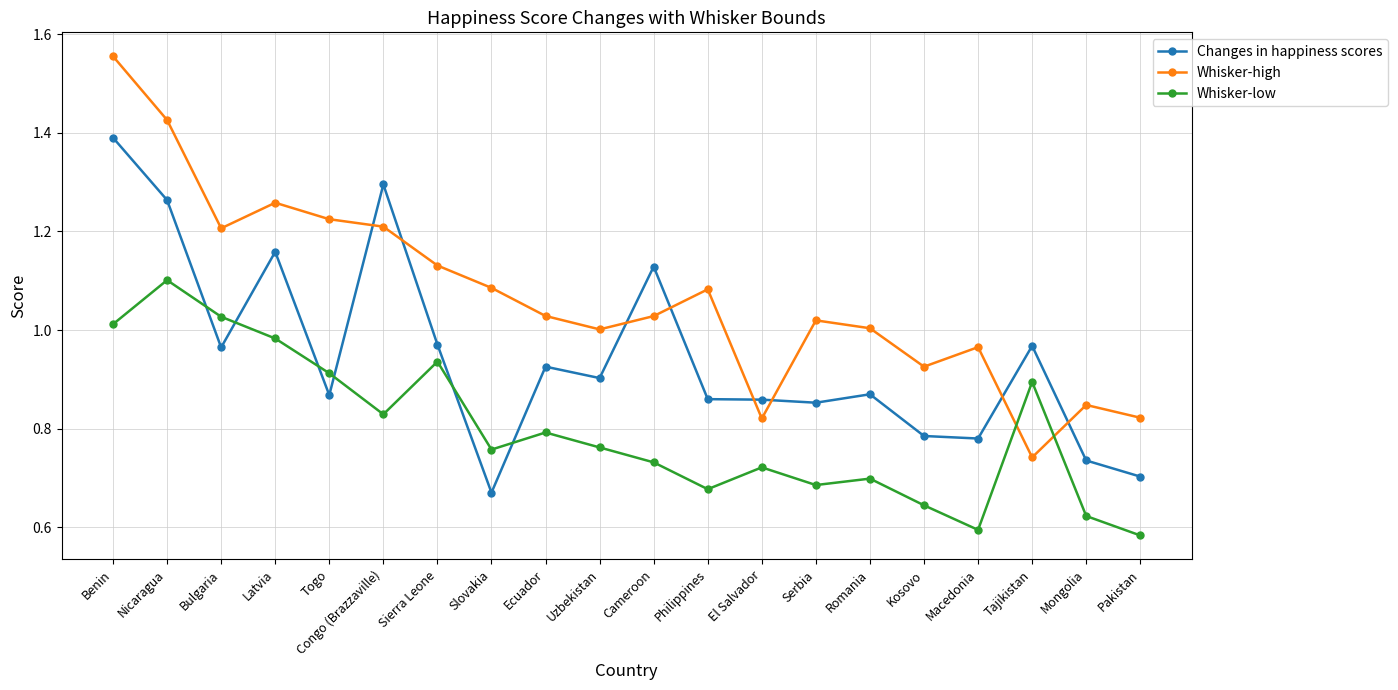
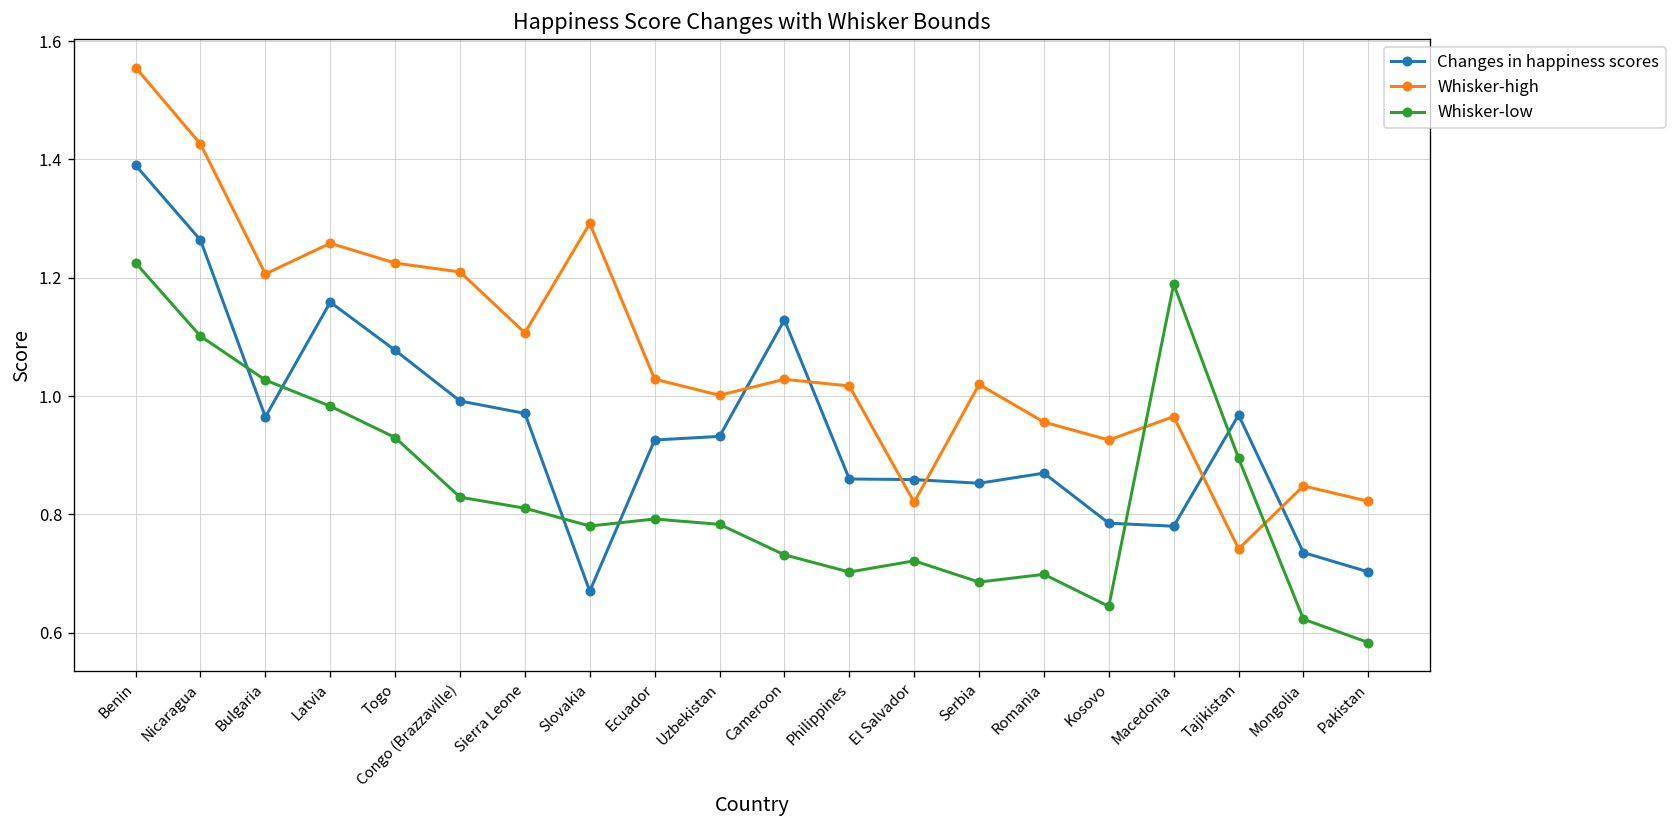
  {
    "Changes in happiness scores": {
      "Benin": 1.39,
      "Nicaragua": 1.26,
      "Bulgaria": 0.96,
      "Latvia": 1.16,
-     "Togo": 0.87,
-     "Congo (Brazzaville)": 1.30,
+     "Togo": 1.08,
+     "Congo (Brazzaville)": 0.99,
      "Sierra Leone": 0.97,
      "Slovakia": 0.67,
      "Ecuador": 0.93,
-     "Uzbekistan": 0.90,
+     "Uzbekistan": 0.93,
      "Cameroon": 1.13,
      "Philippines": 0.86,
      "El Salvador": 0.86,
      "Serbia": 0.85,
      "Romania": 0.87,
      "Kosovo": 0.79,
      "Macedonia": 0.78,
      "Tajikistan": 0.97,
      "Mongolia": 0.74,
      "Pakistan": 0.70
    },
    "Whisker-high": {
      "Benin": 1.56,
      "Nicaragua": 1.43,
      "Bulgaria": 1.21,
      "Latvia": 1.26,
      "Togo": 1.22,
      "Congo (Brazzaville)": 1.21,
-     "Sierra Leone": 1.13,
-     "Slovakia": 1.09,
+     "Sierra Leone": 1.11,
+     "Slovakia": 1.29,
      "Ecuador": 1.03,
      "Uzbekistan": 1.00,
      "Cameroon": 1.03,
-     "Philippines": 1.08,
+     "Philippines": 1.02,
      "El Salvador": 0.82,
      "Serbia": 1.02,
-     "Romania": 1.00,
+     "Romania": 0.96,
      "Kosovo": 0.93,
      "Macedonia": 0.97,
      "Tajikistan": 0.74,
      "Mongolia": 0.85,
      "Pakistan": 0.82
    },
    "Whisker-low": {
-     "Benin": 1.01,
+     "Benin": 1.23,
      "Nicaragua": 1.10,
      "Bulgaria": 1.03,
      "Latvia": 0.98,
-     "Togo": 0.91,
+     "Togo": 0.93,
      "Congo (Brazzaville)": 0.83,
-     "Sierra Leone": 0.94,
-     "Slovakia": 0.76,
+     "Sierra Leone": 0.81,
+     "Slovakia": 0.78,
      "Ecuador": 0.79,
-     "Uzbekistan": 0.76,
+     "Uzbekistan": 0.78,
      "Cameroon": 0.73,
-     "Philippines": 0.68,
+     "Philippines": 0.70,
      "El Salvador": 0.72,
      "Serbia": 0.69,
      "Romania": 0.70,
      "Kosovo": 0.64,
-     "Macedonia": 0.59,
+     "Macedonia": 1.19,
      "Tajikistan": 0.89,
      "Mongolia": 0.62,
      "Pakistan": 0.58
    }
  }
